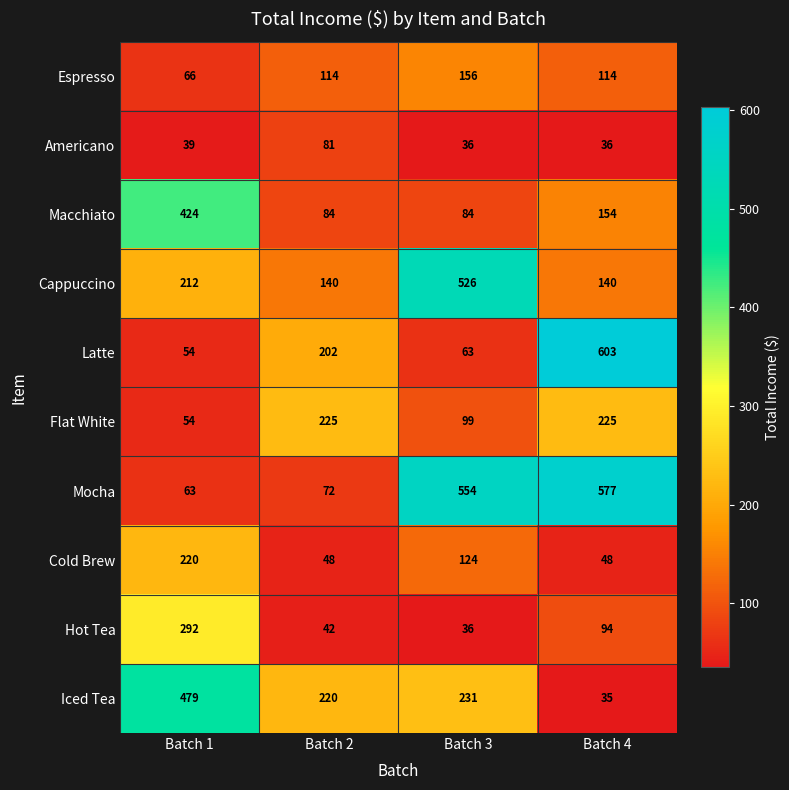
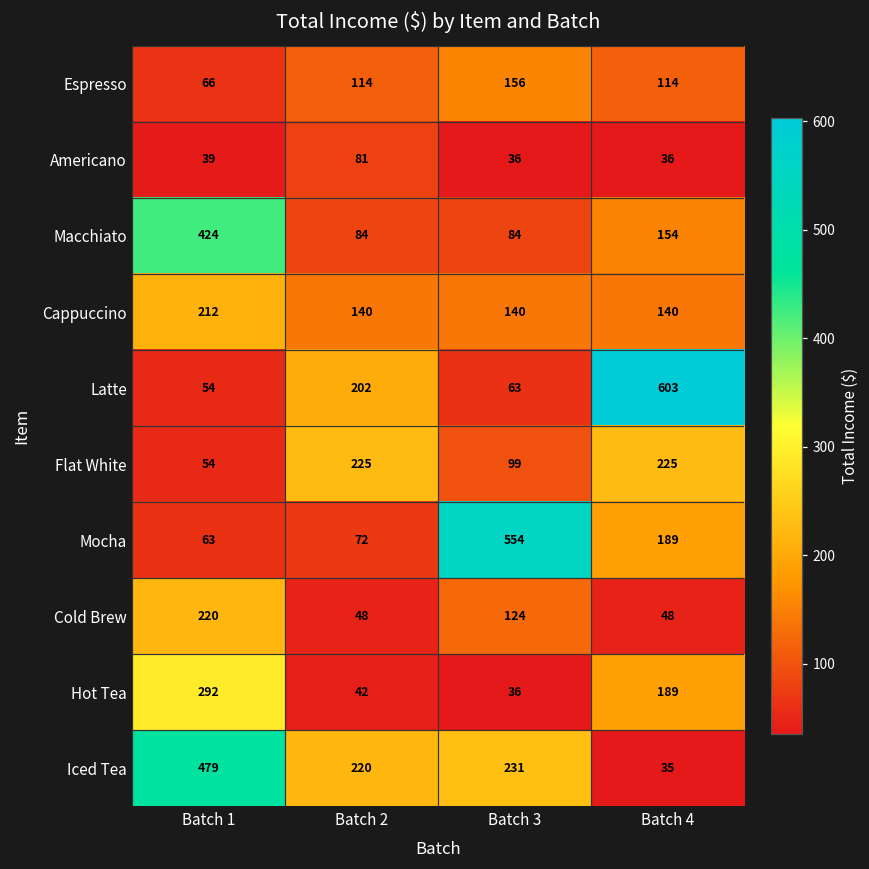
  {
    "Espresso": {
      "Batch 1": 66,
      "Batch 2": 114,
      "Batch 3": 156,
      "Batch 4": 114
    },
    "Americano": {
      "Batch 1": 39,
      "Batch 2": 81,
      "Batch 3": 36,
      "Batch 4": 36
    },
    "Macchiato": {
      "Batch 1": 424,
      "Batch 2": 84,
      "Batch 3": 84,
      "Batch 4": 154
    },
    "Cappuccino": {
      "Batch 1": 212,
      "Batch 2": 140,
-     "Batch 3": 526,
+     "Batch 3": 140,
      "Batch 4": 140
    },
    "Latte": {
      "Batch 1": 54,
      "Batch 2": 202,
      "Batch 3": 63,
      "Batch 4": 603
    },
    "Flat White": {
      "Batch 1": 54,
      "Batch 2": 225,
      "Batch 3": 99,
      "Batch 4": 225
    },
    "Mocha": {
      "Batch 1": 63,
      "Batch 2": 72,
      "Batch 3": 554,
-     "Batch 4": 577
+     "Batch 4": 189
    },
    "Cold Brew": {
      "Batch 1": 220,
      "Batch 2": 48,
      "Batch 3": 124,
      "Batch 4": 48
    },
    "Hot Tea": {
      "Batch 1": 292,
      "Batch 2": 42,
      "Batch 3": 36,
-     "Batch 4": 94
+     "Batch 4": 189
    },
    "Iced Tea": {
      "Batch 1": 479,
      "Batch 2": 220,
      "Batch 3": 231,
      "Batch 4": 35
    }
  }
